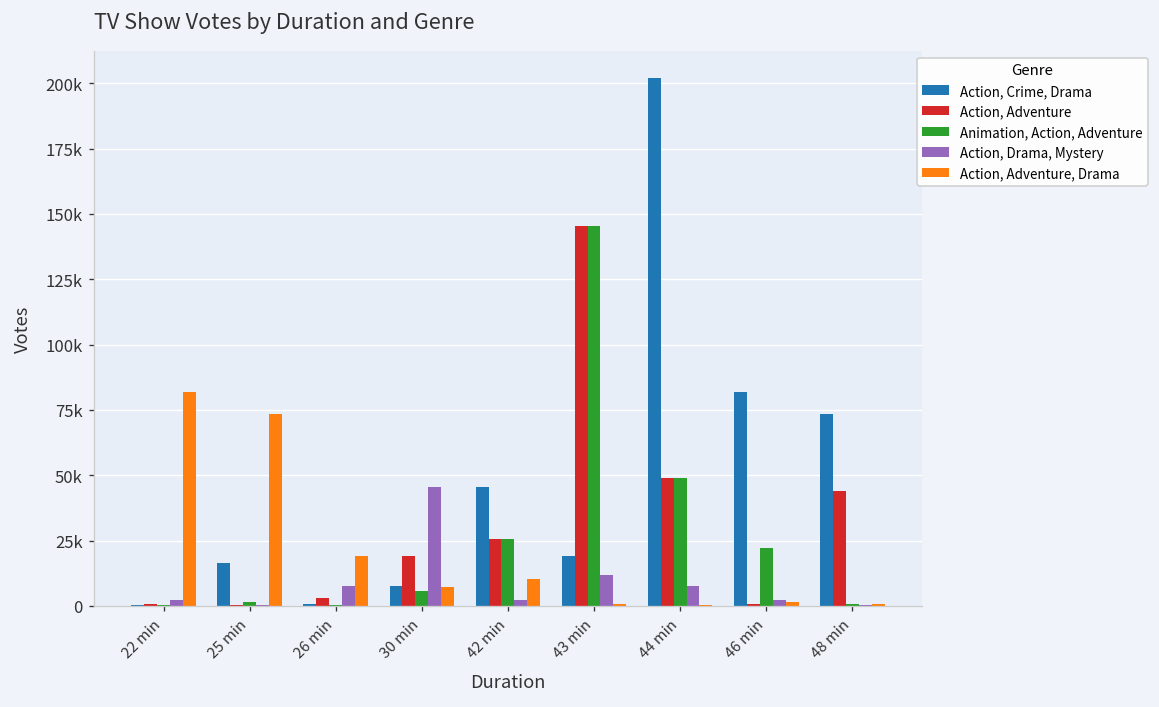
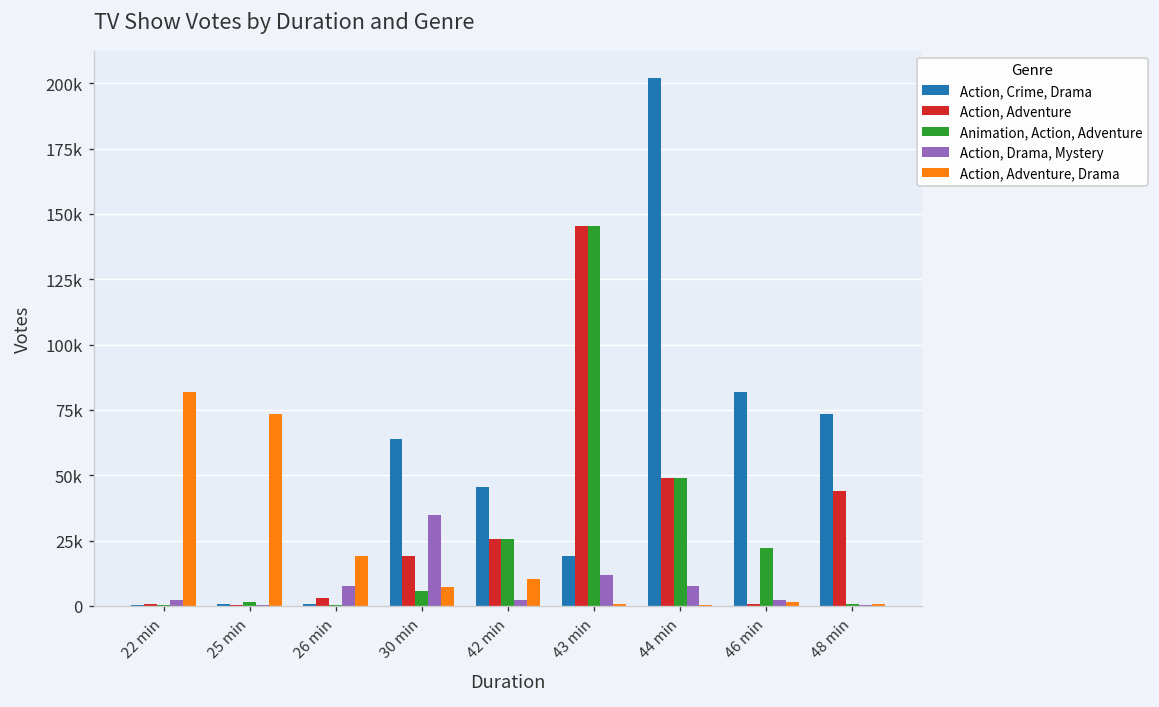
  {
    "Action, Crime, Drama": {
-     "25 min": 17000,
-     "30 min": 8000,
+     "25 min": 1000,
+     "30 min": 64000,
      "42 min": 46000,
      "43 min": 19000,
      "44 min": 202000,
      "46 min": 82000,
      "48 min": 74000
    },
    "Action, Adventure": {
      "26 min": 3000,
      "30 min": 19000,
      "42 min": 26000,
      "43 min": 145000,
      "44 min": 49000,
      "48 min": 44000
    },
    "Animation, Action, Adventure": {
      "25 min": 1000,
      "30 min": 6000,
      "42 min": 26000,
      "43 min": 145000,
      "44 min": 49000,
      "46 min": 22000
    },
    "Action, Drama, Mystery": {
      "22 min": 2000,
      "26 min": 8000,
-     "30 min": 46000,
+     "30 min": 35000,
      "42 min": 2000,
      "43 min": 12000,
      "44 min": 8000,
      "46 min": 2000
    },
    "Action, Adventure, Drama": {
      "22 min": 82000,
      "25 min": 74000,
      "26 min": 19000,
      "30 min": 7000,
      "42 min": 10000,
      "46 min": 1000
    }
  }
